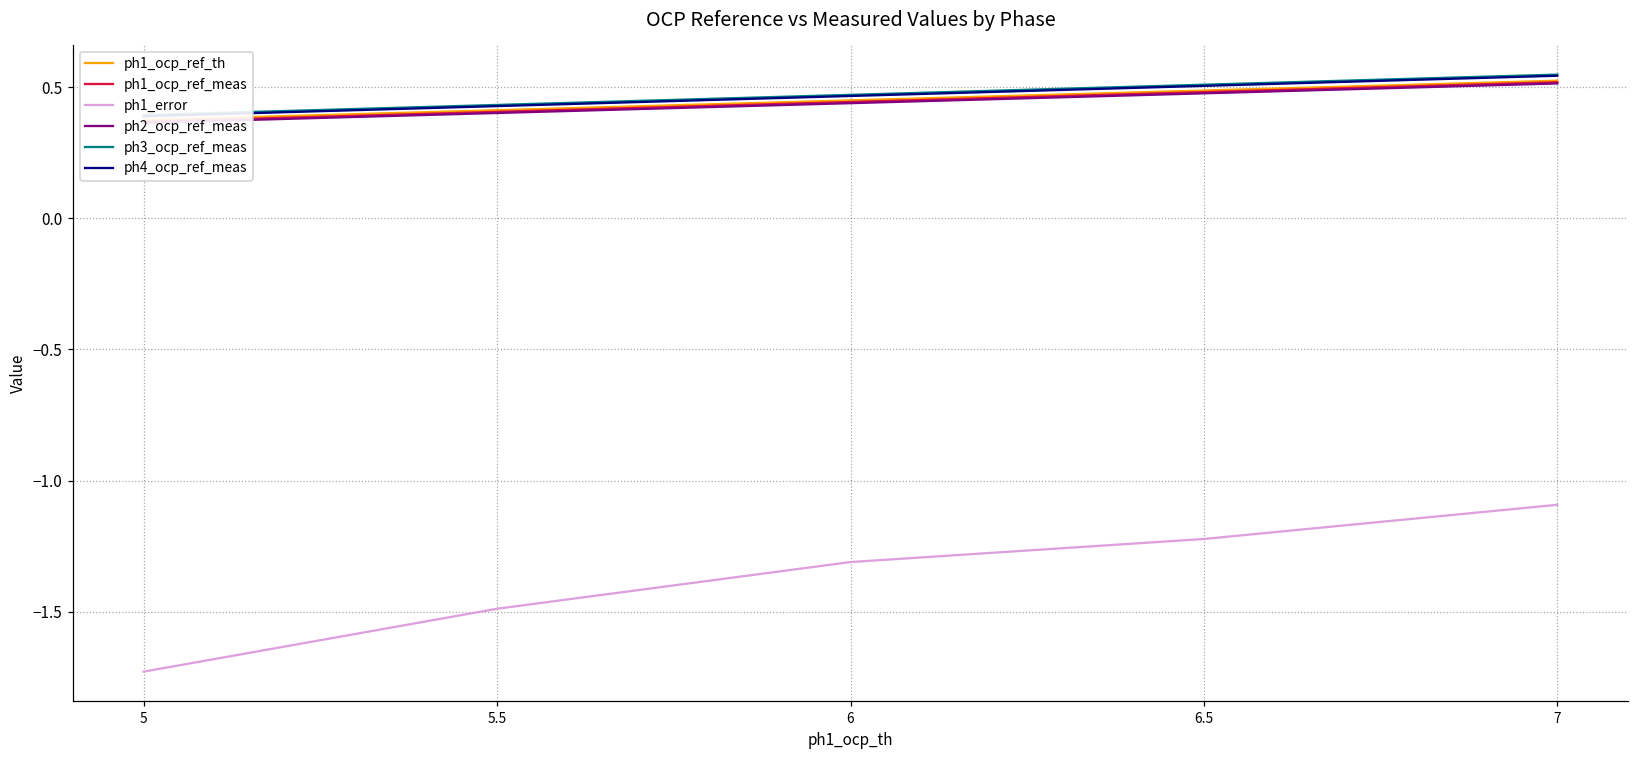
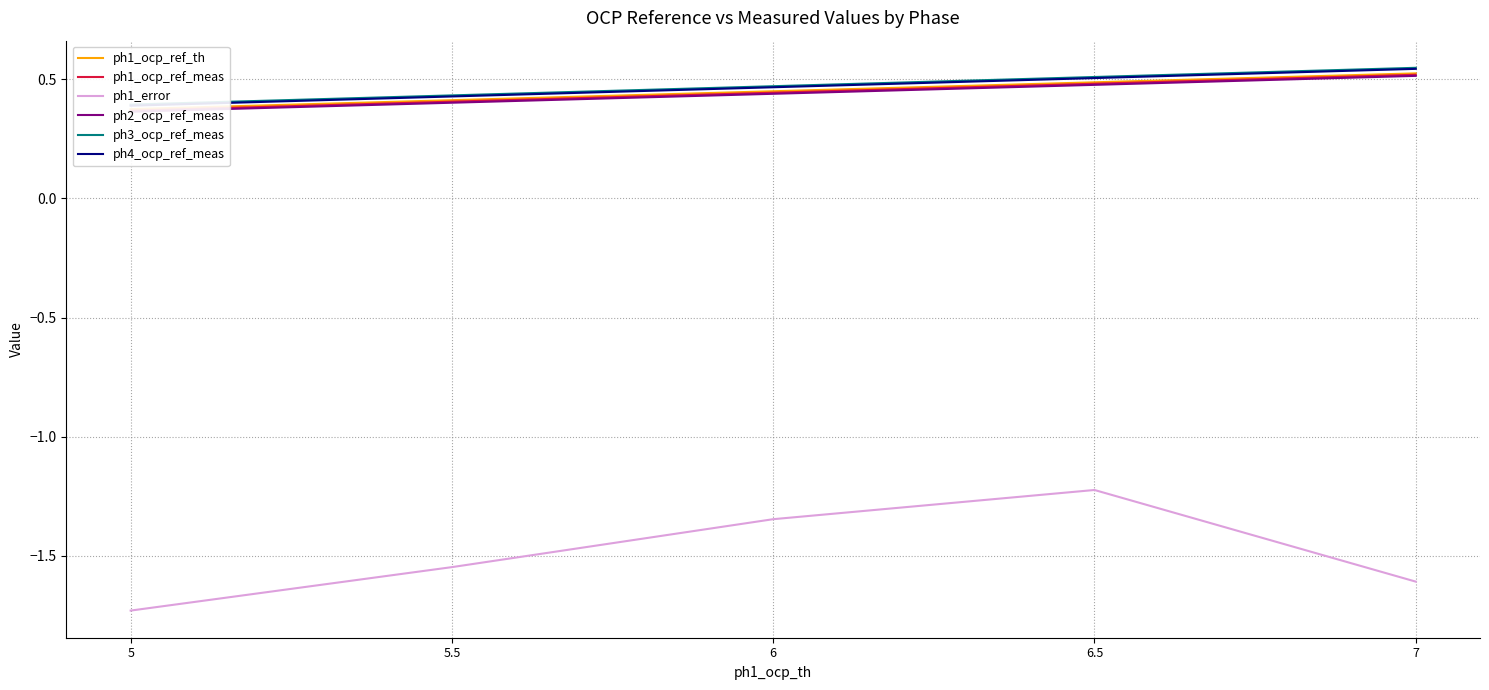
  {
    "ph1_error": {
      "5": -1.73,
-     "5.5": -1.49,
-     "6": -1.31,
+     "5.5": -1.55,
+     "6": -1.35,
      "6.5": -1.22,
-     "7": -1.09
+     "7": -1.61
    }
  }
